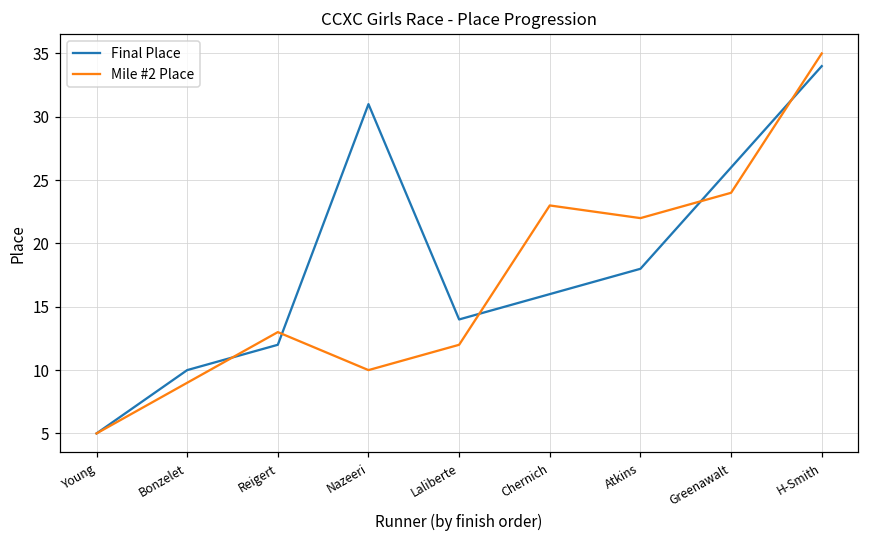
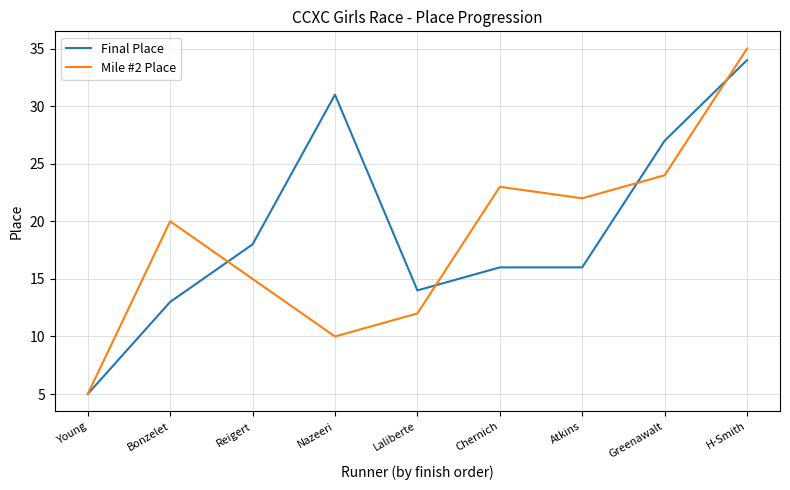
  {
    "Final Place": {
-     "Bonzelet": 10,
-     "Reigert": 12,
+     "Bonzelet": 13,
+     "Reigert": 18,
      "Nazeeri": 31,
      "Laliberte": 14,
      "Chernich": 16,
-     "Atkins": 18,
-     "Greenawalt": 26,
+     "Atkins": 16,
+     "Greenawalt": 27,
      "H-Smith": 34
    },
    "Mile #2 Place": {
-     "Bonzelet": 9,
-     "Reigert": 13,
+     "Bonzelet": 20,
+     "Reigert": 15,
      "Nazeeri": 10,
      "Laliberte": 12,
      "Chernich": 23,
      "Atkins": 22,
      "Greenawalt": 24,
      "H-Smith": 35
    }
  }
